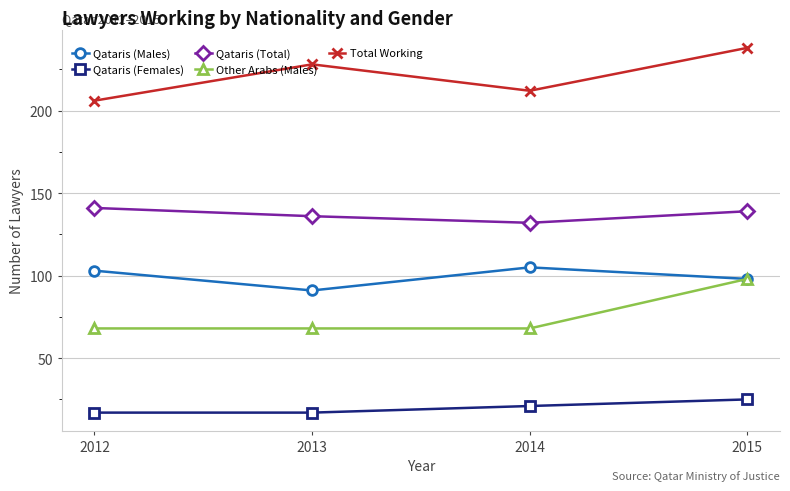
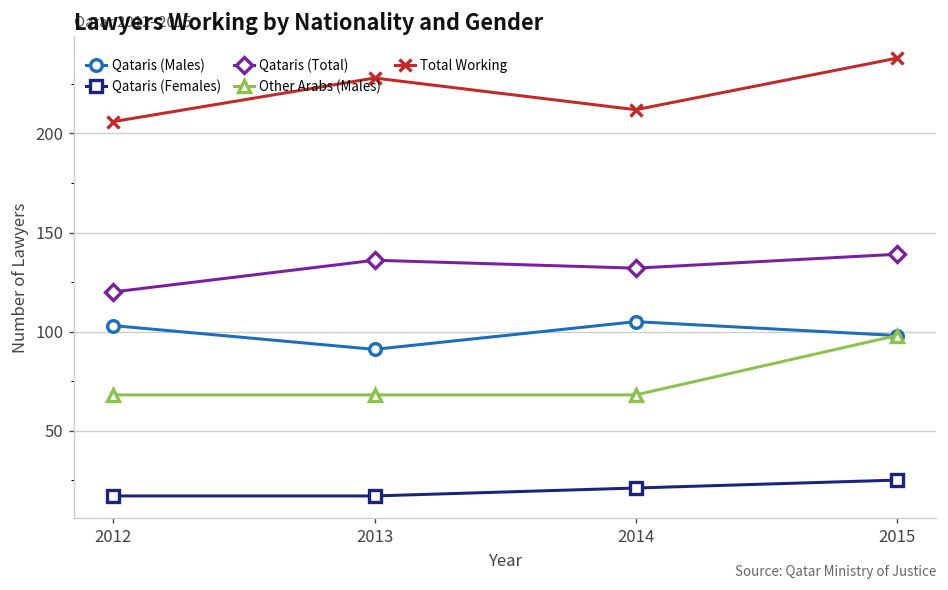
  {
    "Qataris (Males)": {
      "2012": 103,
      "2013": 91,
      "2014": 105
    },
    "Qataris (Females)": {
      "2012": 17,
      "2013": 17,
      "2014": 21,
      "2015": 25
    },
    "Qataris (Total)": {
-     "2012": 141,
+     "2012": 120,
      "2013": 136,
      "2014": 132,
      "2015": 139
    },
    "Other Arabs (Males)": {
      "2012": 68,
      "2013": 68,
      "2014": 68
    },
    "Total Working": {
      "2012": 206,
      "2013": 228,
      "2014": 212,
      "2015": 238
    }
  }
